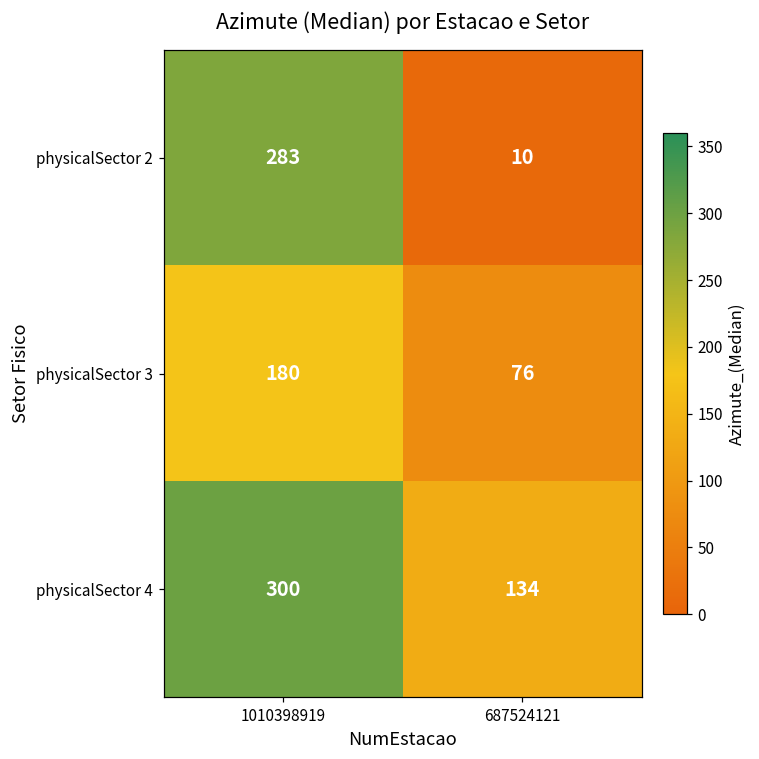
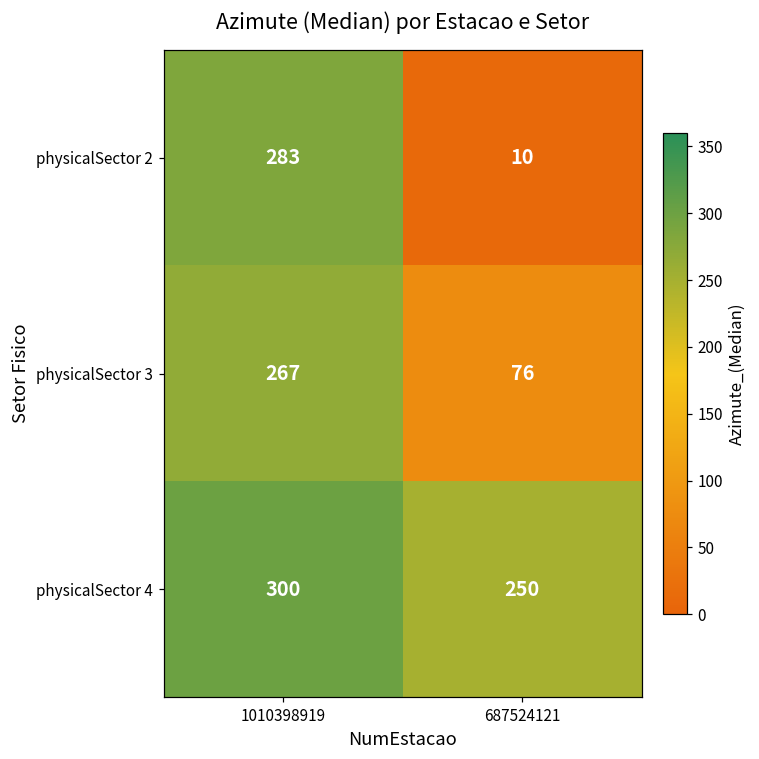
  {
    "physicalSector 2": {
      "1010398919": 283,
      "687524121": 10
    },
    "physicalSector 3": {
-     "1010398919": 180,
+     "1010398919": 267,
      "687524121": 76
    },
    "physicalSector 4": {
      "1010398919": 300,
-     "687524121": 134
+     "687524121": 250
    }
  }
